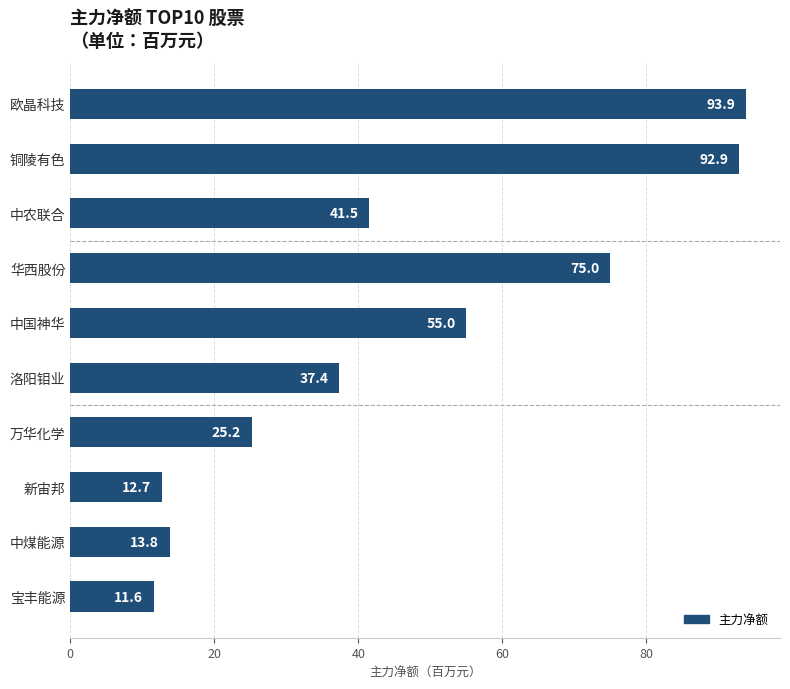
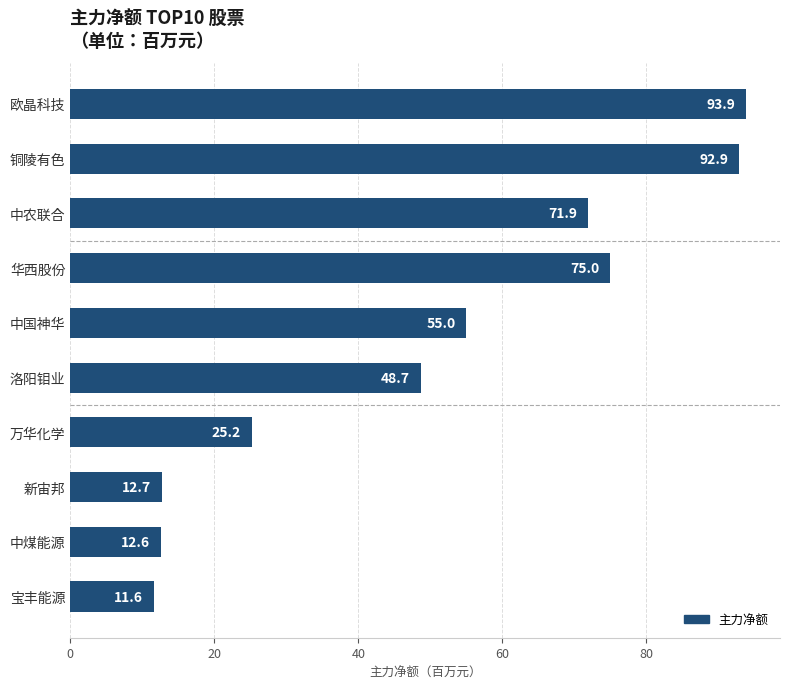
  {
    "欧晶科技": 93.9,
    "铜陵有色": 92.9,
-   "中农联合": 41.5,
+   "中农联合": 71.9,
    "华西股份": 75.0,
    "中国神华": 55.0,
-   "洛阳钼业": 37.4,
+   "洛阳钼业": 48.7,
    "万华化学": 25.2,
    "新宙邦": 12.7,
-   "中煤能源": 13.8,
+   "中煤能源": 12.6,
    "宝丰能源": 11.6
  }
